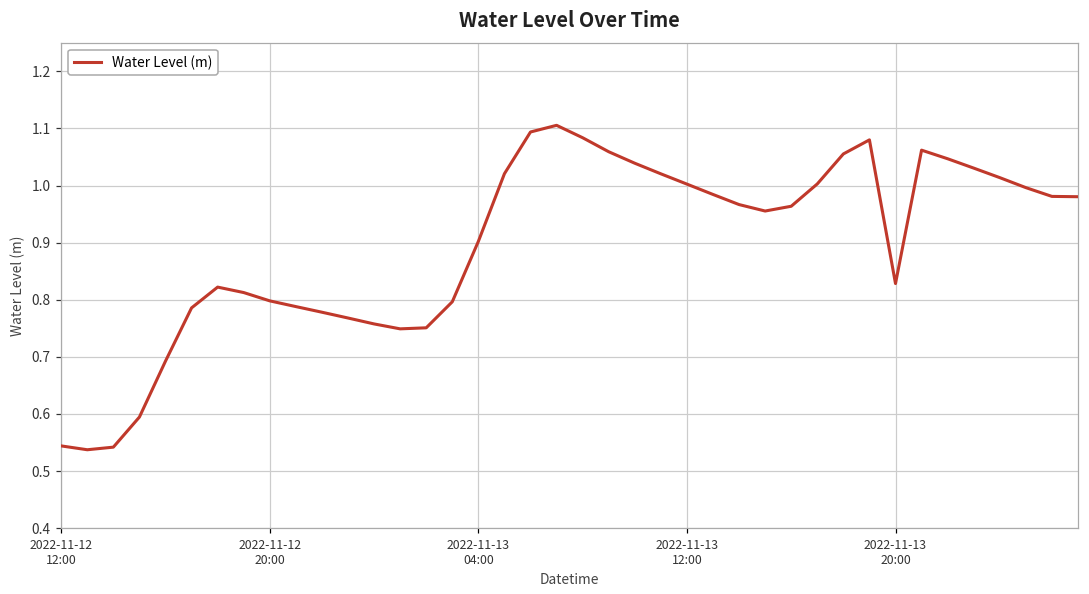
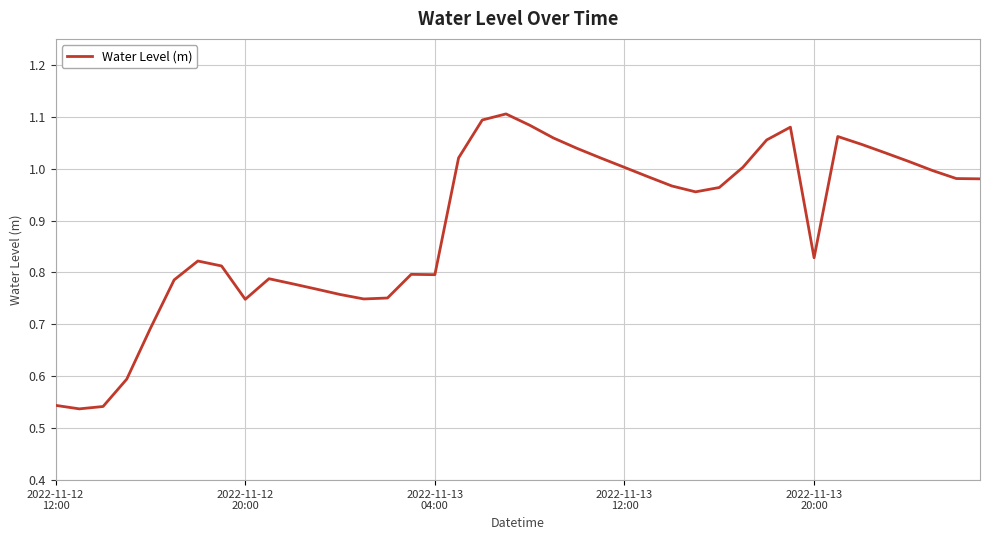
  {
    "2022-11-12 12:00": 0.54,
-   "2022-11-12 20:00": 0.80,
-   "2022-11-13 04:00": 0.90,
+   "2022-11-12 20:00": 0.75,
+   "2022-11-13 04:00": 0.80,
    "2022-11-13 12:00": 1.00,
    "2022-11-13 20:00": 0.83
  }
